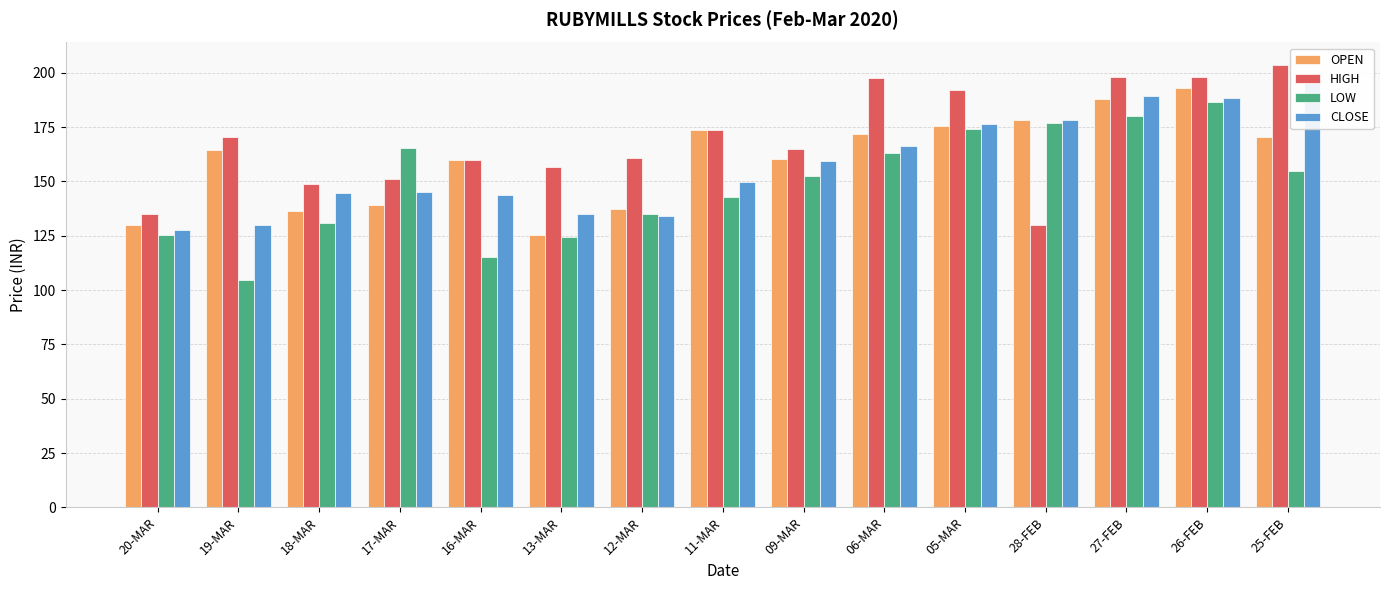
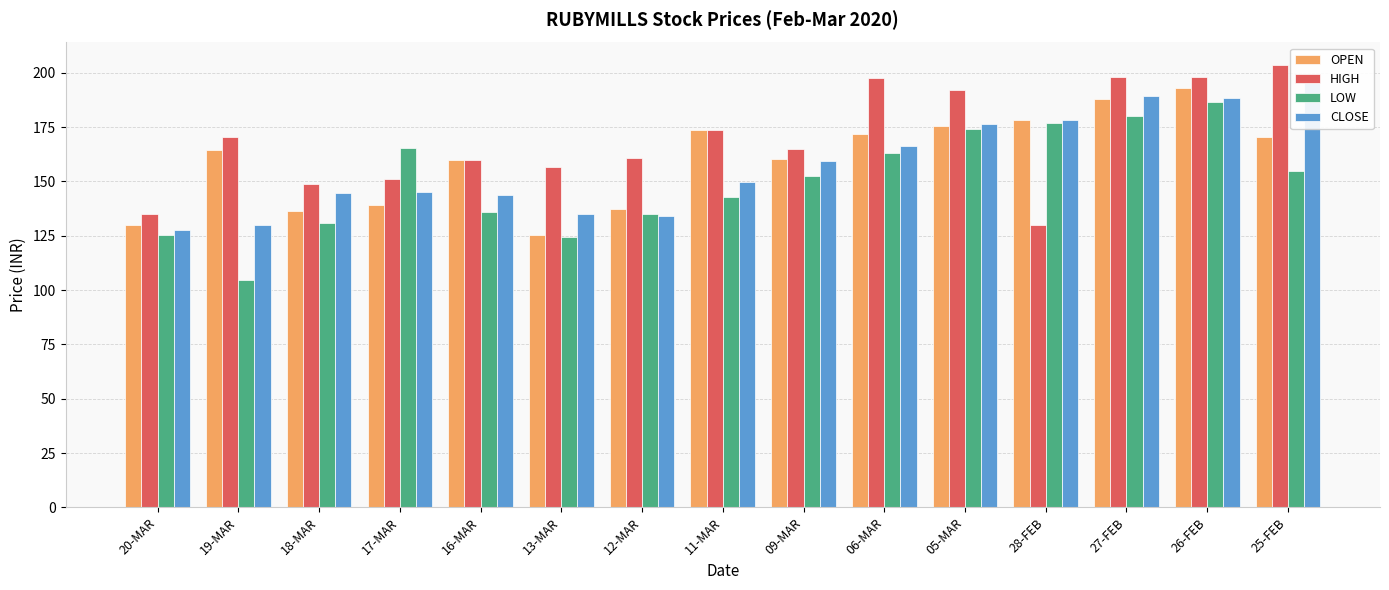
  {
    "OPEN": {
      "20-MAR": 130,
      "19-MAR": 165,
      "18-MAR": 137,
      "17-MAR": 139,
      "16-MAR": 160,
      "13-MAR": 125,
      "12-MAR": 137,
      "11-MAR": 174,
      "09-MAR": 160,
      "06-MAR": 172,
      "05-MAR": 176,
      "28-FEB": 178,
      "27-FEB": 188,
      "26-FEB": 193,
      "25-FEB": 170
    },
    "HIGH": {
      "20-MAR": 135,
      "19-MAR": 170,
      "18-MAR": 149,
      "17-MAR": 151,
      "16-MAR": 160,
      "13-MAR": 156,
      "12-MAR": 161,
      "11-MAR": 174,
      "09-MAR": 165,
      "06-MAR": 198,
      "05-MAR": 192,
      "28-FEB": 130,
      "27-FEB": 198,
      "26-FEB": 198,
      "25-FEB": 204
    },
    "LOW": {
      "20-MAR": 125,
      "19-MAR": 105,
      "18-MAR": 131,
      "17-MAR": 165,
-     "16-MAR": 115,
+     "16-MAR": 136,
      "13-MAR": 124,
      "12-MAR": 135,
      "11-MAR": 143,
      "09-MAR": 153,
      "06-MAR": 163,
      "05-MAR": 174,
      "28-FEB": 177,
      "27-FEB": 180,
      "26-FEB": 186,
      "25-FEB": 155
    },
    "CLOSE": {
      "20-MAR": 128,
      "19-MAR": 130,
      "18-MAR": 145,
      "17-MAR": 145,
      "16-MAR": 144,
      "13-MAR": 135,
      "12-MAR": 134,
      "11-MAR": 150,
      "09-MAR": 159,
      "06-MAR": 166,
      "05-MAR": 177,
      "28-FEB": 178,
      "27-FEB": 189,
      "26-FEB": 188
    }
  }
